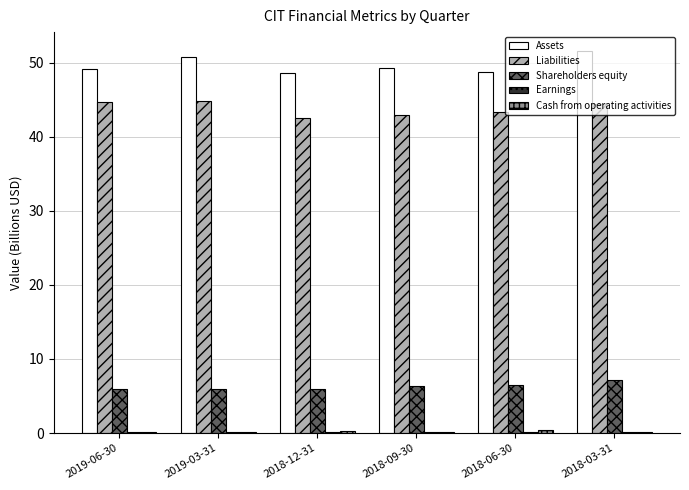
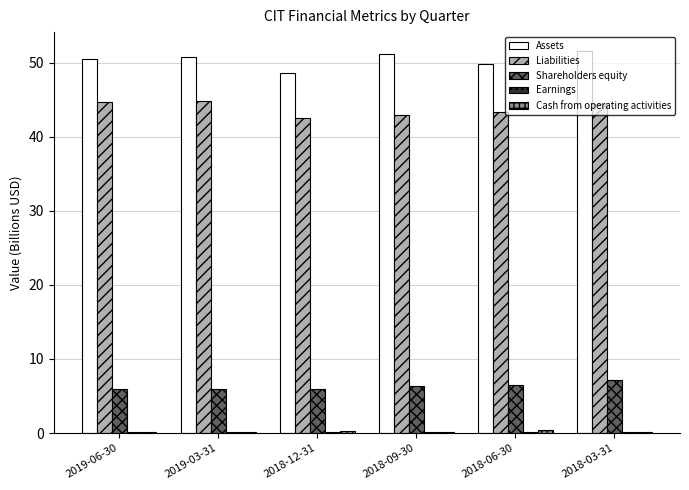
  {
    "Assets": {
-     "2019-06-30": 49,
+     "2019-06-30": 51,
      "2019-03-31": 51,
      "2018-12-31": 49,
-     "2018-09-30": 49,
-     "2018-06-30": 49
+     "2018-09-30": 51,
+     "2018-06-30": 50
    },
    "Shareholders equity": {
      "2019-06-30": 6,
      "2019-03-31": 6,
      "2018-12-31": 6,
      "2018-09-30": 6,
      "2018-06-30": 7,
      "2018-03-31": 7
    }
  }
